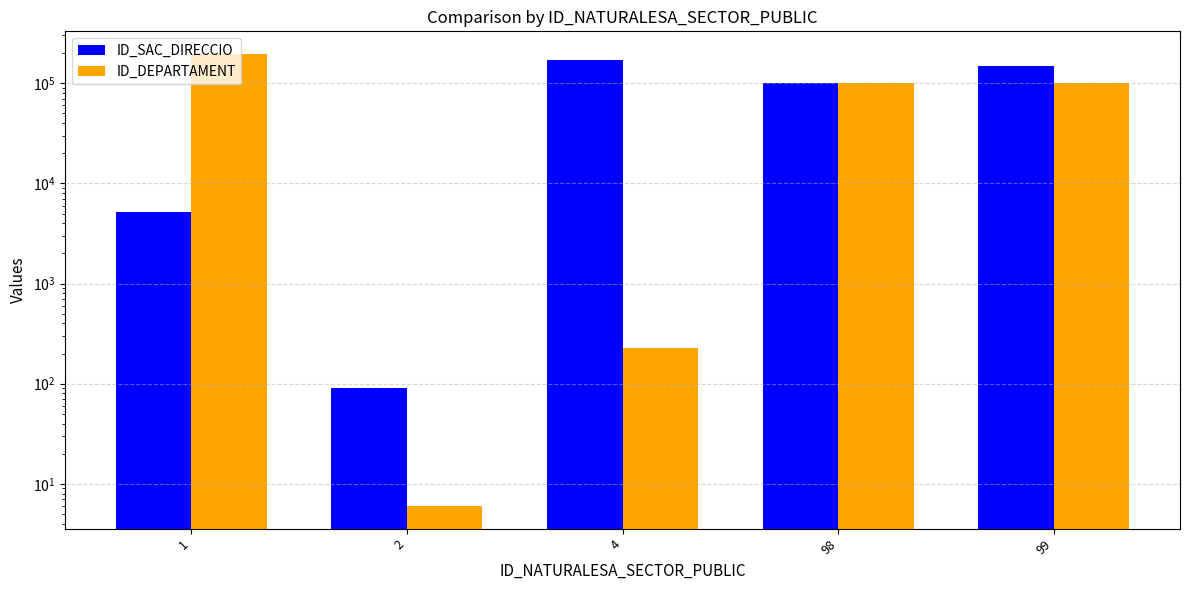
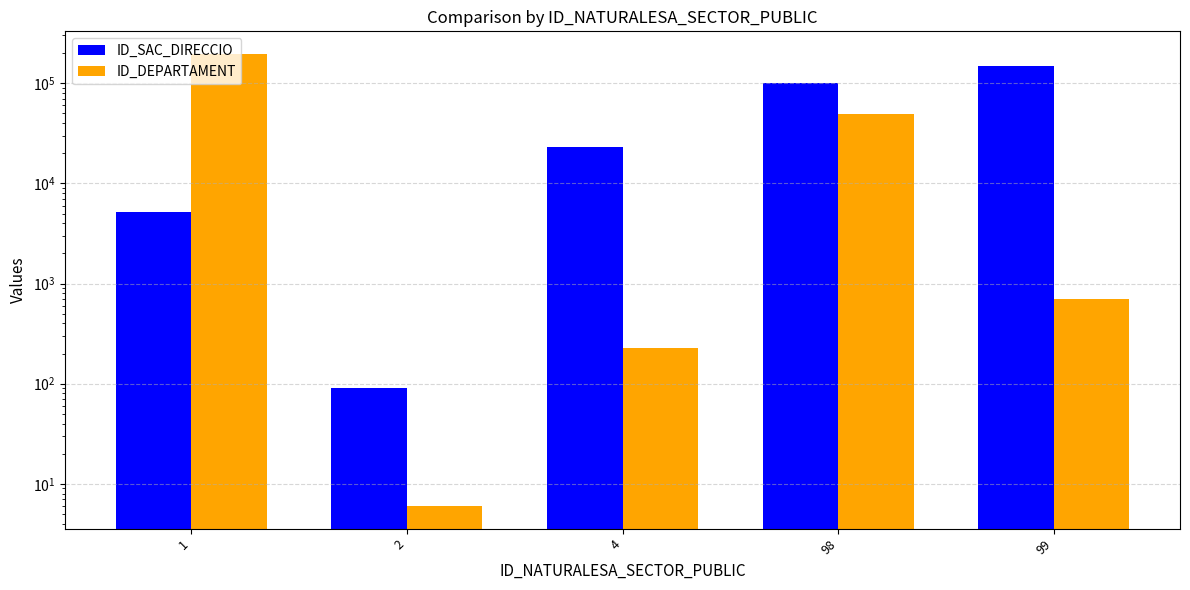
  {
    "ID_SAC_DIRECCIO": {
      "1": 5000,
      "2": 90,
-     "4": 170000,
+     "4": 23000,
      "98": 100000,
      "99": 150000
    },
    "ID_DEPARTAMENT": {
      "2": 6,
      "4": 230,
-     "98": 100000,
-     "99": 100000
+     "98": 50000,
+     "99": 700
    }
  }
